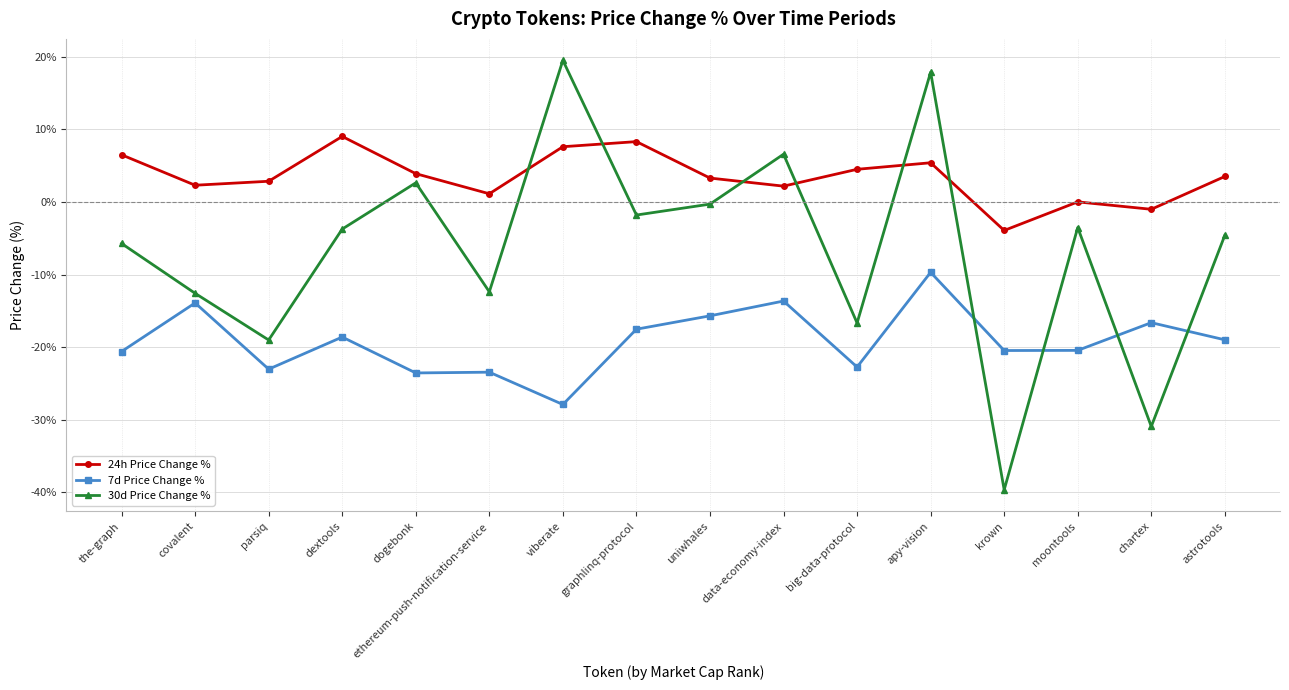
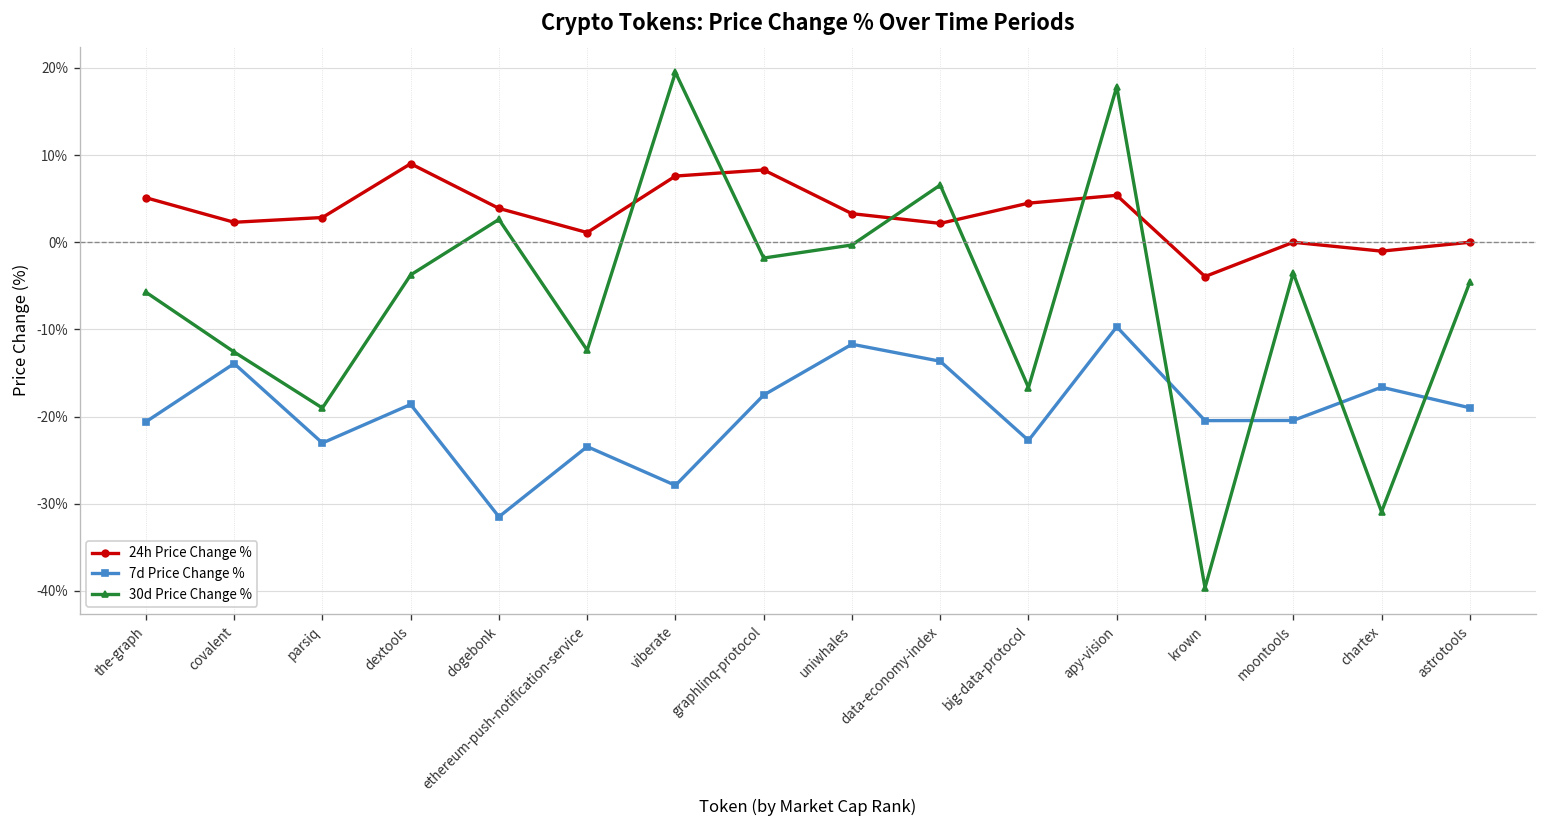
  {
    "24h Price Change %": {
-     "the-graph": "6%",
+     "the-graph": "5%",
      "covalent": "2%",
      "parsiq": "3%",
      "dextools": "9%",
      "dogebonk": "4%",
      "ethereum-push-notification-service": "1%",
      "viberate": "8%",
      "graphlinq-protocol": "8%",
      "uniwhales": "3%",
      "data-economy-index": "2%",
      "big-data-protocol": "4%",
      "apy-vision": "5%",
      "krown": "-4%",
      "moontools": "0%",
      "chartex": "-1%",
-     "astrotools": "4%"
+     "astrotools": "0%"
    },
    "7d Price Change %": {
      "the-graph": "-21%",
      "covalent": "-14%",
      "parsiq": "-23%",
      "dextools": "-19%",
-     "dogebonk": "-24%",
+     "dogebonk": "-31%",
      "ethereum-push-notification-service": "-23%",
      "viberate": "-28%",
      "graphlinq-protocol": "-18%",
-     "uniwhales": "-16%",
+     "uniwhales": "-12%",
      "data-economy-index": "-14%",
      "big-data-protocol": "-23%",
      "apy-vision": "-10%",
      "krown": "-20%",
      "moontools": "-20%",
      "chartex": "-17%",
      "astrotools": "-19%"
    },
    "30d Price Change %": {
      "the-graph": "-6%",
      "covalent": "-13%",
      "parsiq": "-19%",
      "dextools": "-4%",
      "dogebonk": "3%",
      "ethereum-push-notification-service": "-12%",
      "viberate": "19%",
      "graphlinq-protocol": "-2%",
      "uniwhales": "0%",
      "data-economy-index": "7%",
      "big-data-protocol": "-17%",
      "apy-vision": "18%",
      "krown": "-40%",
      "moontools": "-4%",
      "chartex": "-31%",
      "astrotools": "-5%"
    }
  }
